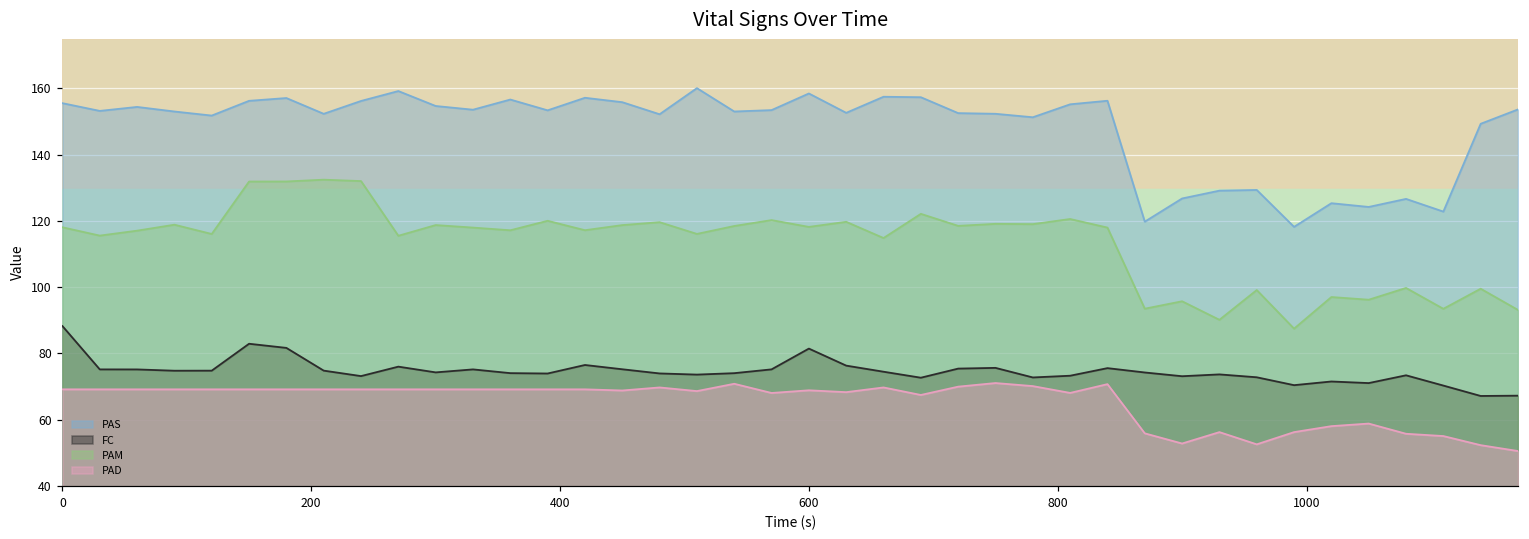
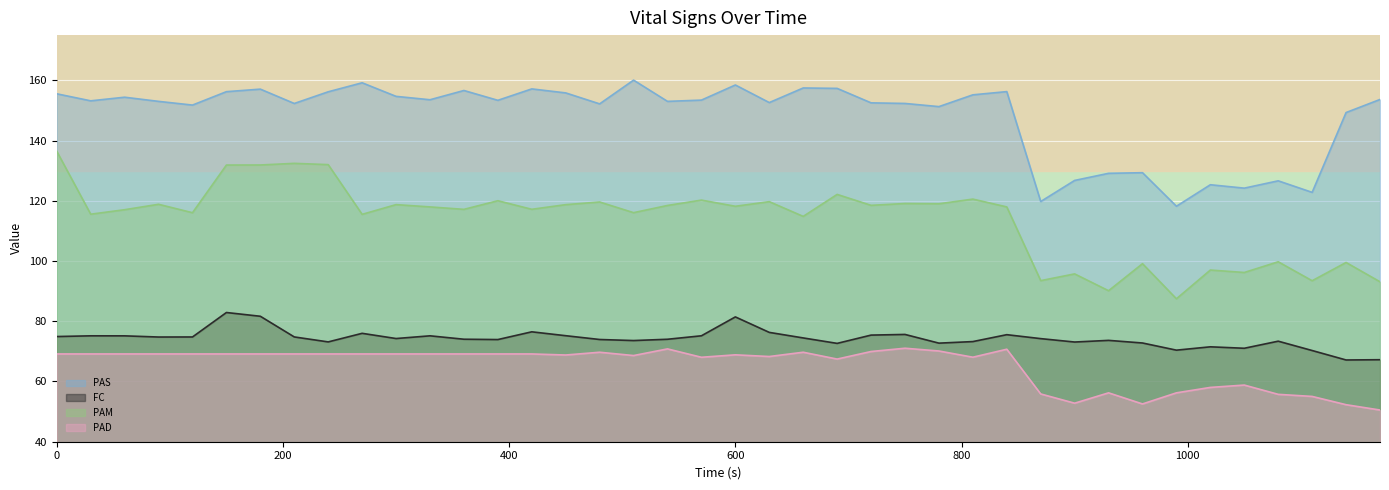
  {
    "PAS": {
      "0": 156,
      "600": 158
    },
    "FC": {
-     "0": 88,
+     "0": 75,
      "600": 81
    },
    "PAM": {
-     "0": 118,
+     "0": 136,
      "600": 118
    },
    "PAD": {
      "0": 69,
      "600": 69
    }
  }
